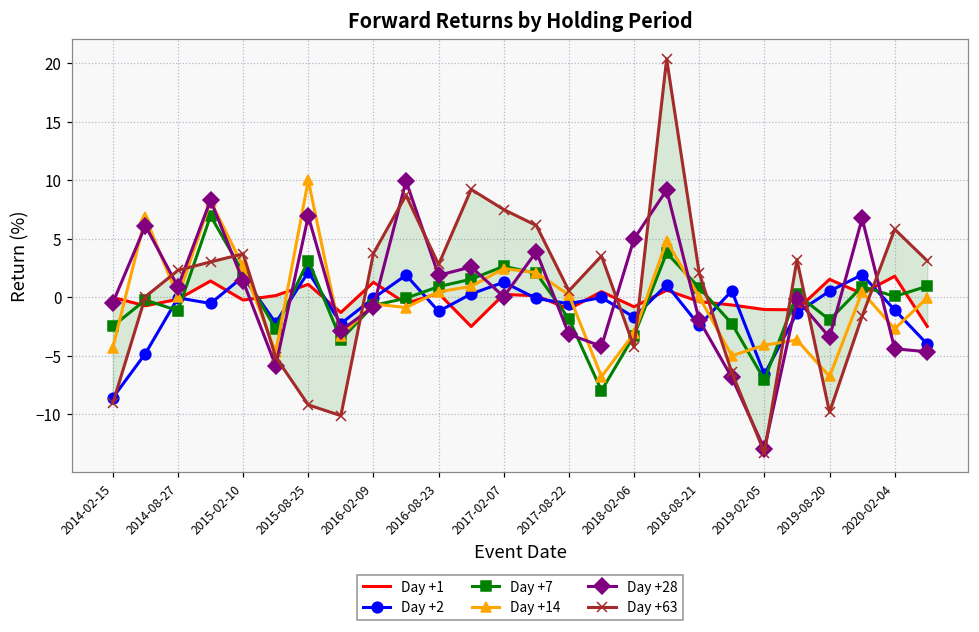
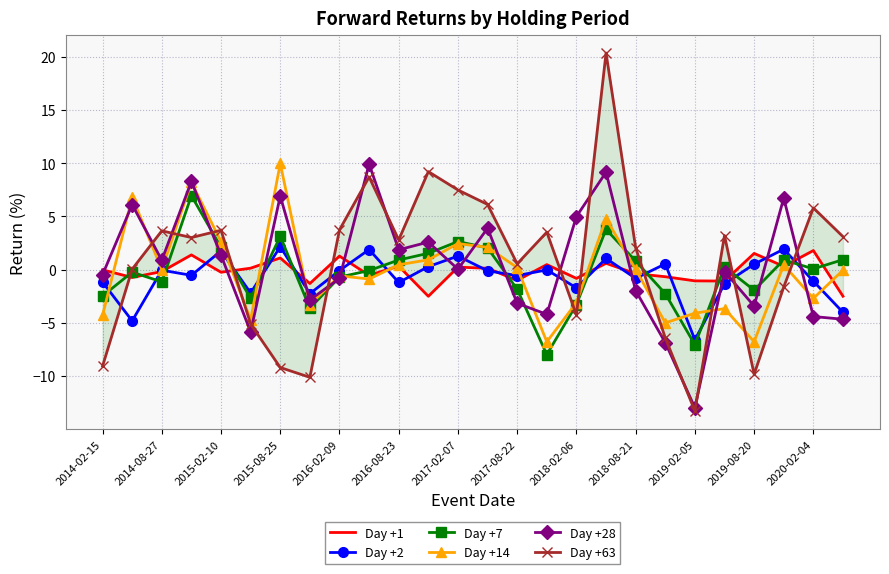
  {
    "Day +1": {
      "2015-02-10": -0.3,
      "2016-02-09": 1.3,
      "2017-08-22": -1.0,
      "2018-08-21": -0.4,
      "2020-02-04": 1.8
    },
    "Day +2": {
-     "2014-02-15": -8.6,
+     "2014-02-15": -1.2,
      "2015-02-10": 1.7,
      "2015-08-25": 2.1,
      "2016-02-09": -0.1,
      "2016-08-23": -1.2,
      "2017-02-07": 1.3,
      "2017-08-22": -0.6,
      "2018-02-06": -1.7,
-     "2018-08-21": -2.4,
+     "2018-08-21": -0.8,
      "2019-02-05": -6.6,
      "2019-08-20": 0.5,
      "2020-02-04": -1.1
    },
    "Day +14": {
      "2014-02-15": -4.3,
      "2015-02-10": 2.6,
      "2015-08-25": 10.0,
      "2017-08-22": 0.2,
      "2018-08-21": 0.0,
      "2019-02-05": -4.1,
      "2019-08-20": -6.8,
      "2020-02-04": -2.7
    },
    "Day +28": {
      "2014-02-15": -0.5,
      "2014-08-27": 0.9,
      "2015-02-10": 1.4,
      "2015-08-25": 6.9,
      "2016-08-23": 1.9,
      "2017-08-22": -3.2,
      "2018-02-06": 5.0,
      "2018-08-21": -2.0,
      "2019-02-05": -13.0,
      "2019-08-20": -3.4,
      "2020-02-04": -4.4
    },
    "Day +63": {
      "2014-02-15": -9.1,
-     "2014-08-27": 2.3,
+     "2014-08-27": 3.6,
      "2015-08-25": -9.2,
      "2018-02-06": -4.3,
      "2019-02-05": -13.3,
      "2019-08-20": -9.8
    }
  }
